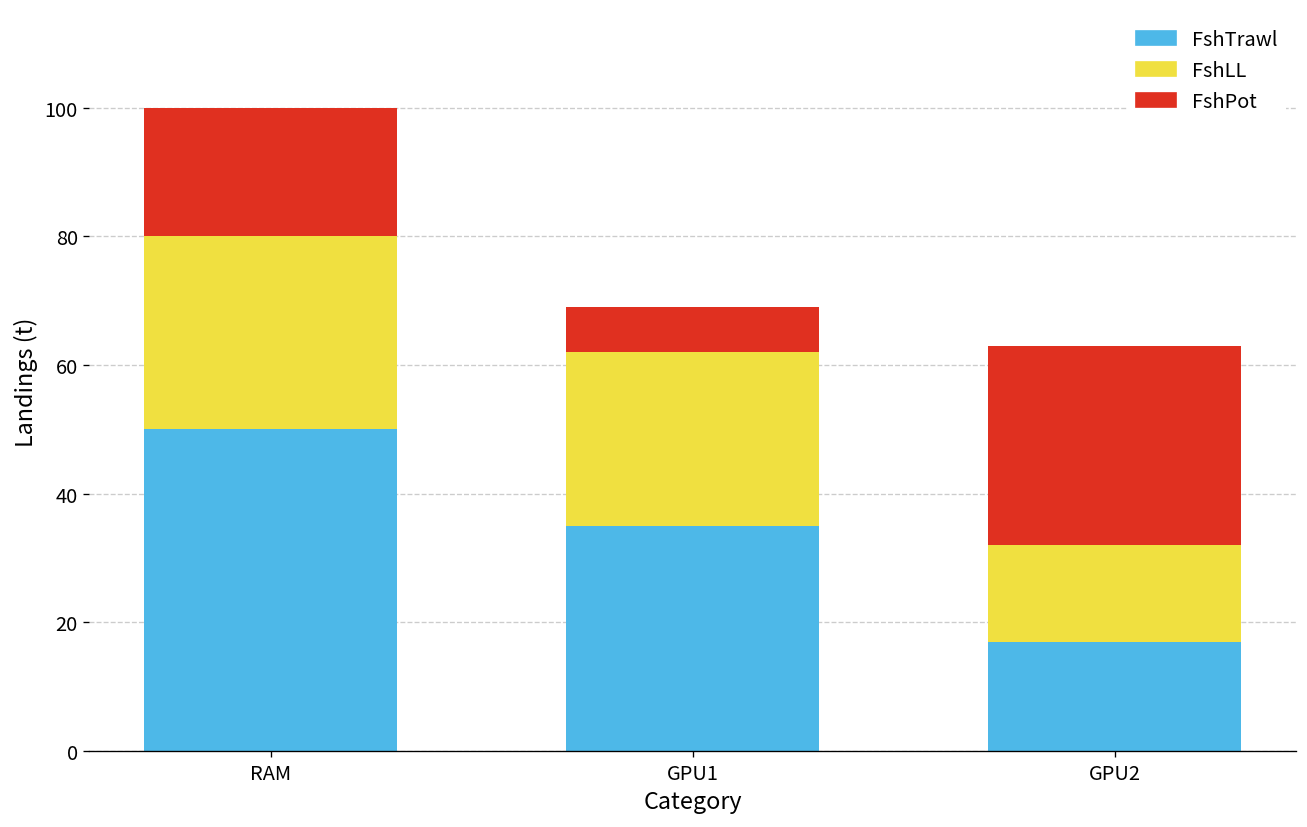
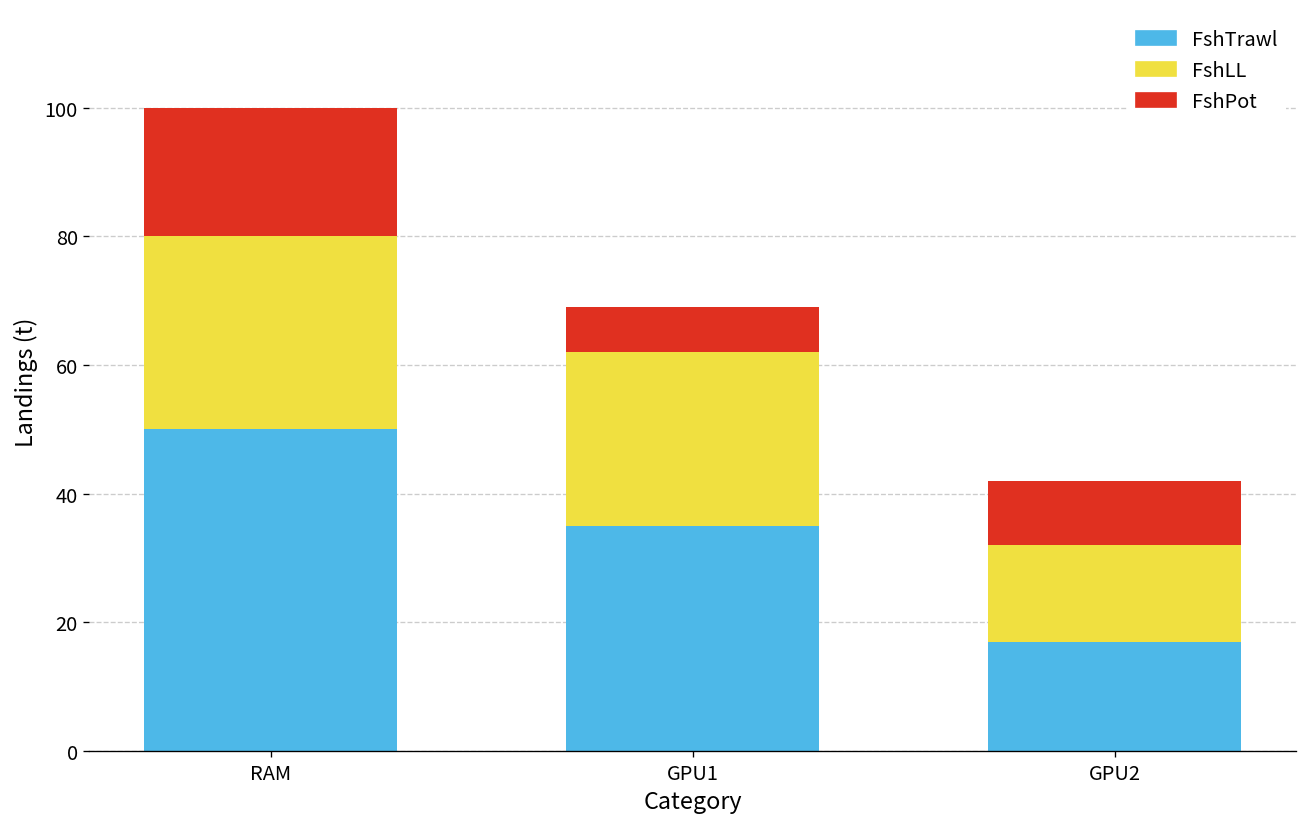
  {
    "FshTrawl": {
      "RAM": 50,
      "GPU1": 35,
      "GPU2": 17
    },
    "FshLL": {
      "RAM": 30,
      "GPU1": 27,
      "GPU2": 15
    },
    "FshPot": {
      "RAM": 20,
      "GPU1": 7,
-     "GPU2": 31
+     "GPU2": 10
    }
  }
